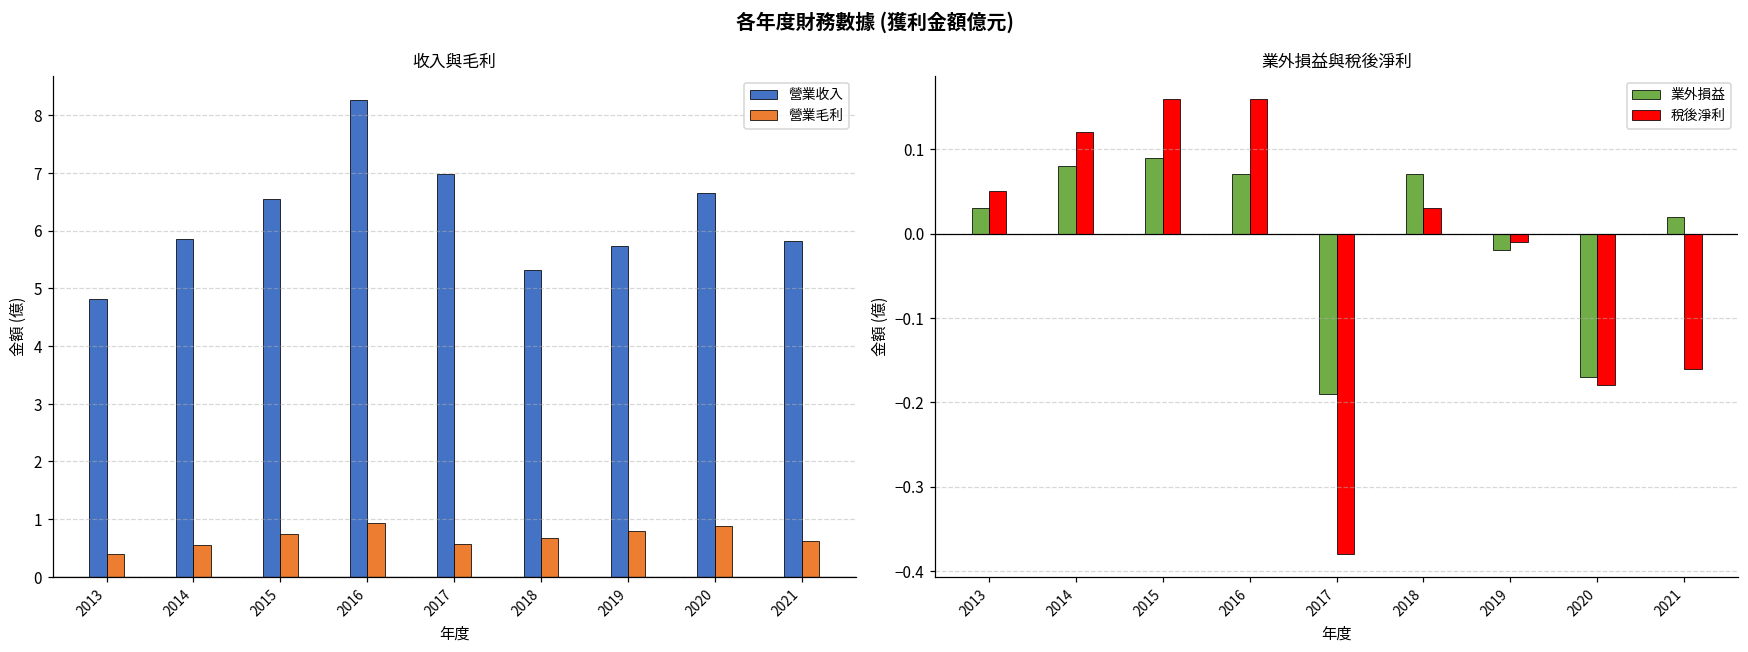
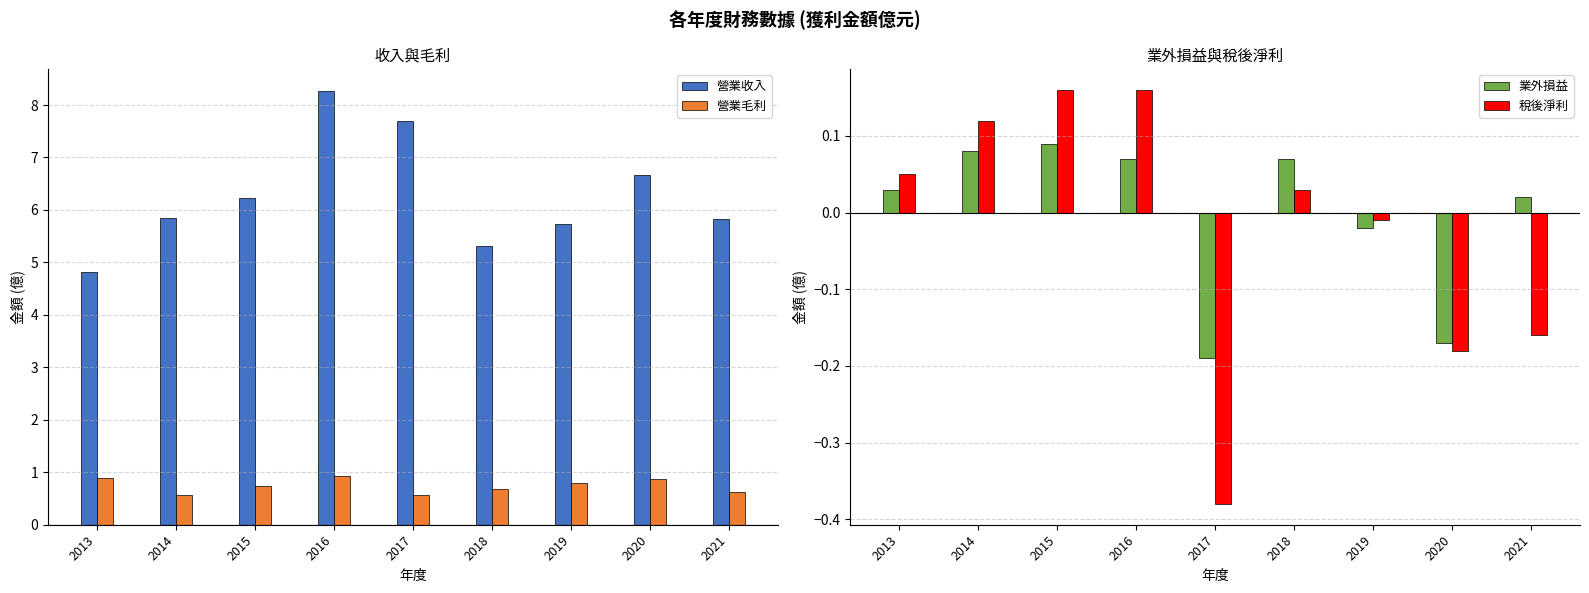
  {
    "收入與毛利": {
      "營業收入": {
        "2013": 4.8,
        "2014": 5.9,
-       "2015": 6.5,
+       "2015": 6.2,
        "2016": 8.3,
-       "2017": 7.0,
+       "2017": 7.7,
        "2018": 5.3,
        "2019": 5.7,
        "2020": 6.7,
        "2021": 5.8
      },
      "營業毛利": {
-       "2013": 0.4,
+       "2013": 0.9,
        "2014": 0.6,
        "2015": 0.7,
        "2016": 0.9,
        "2017": 0.6,
        "2018": 0.7,
        "2019": 0.8,
        "2020": 0.9,
        "2021": 0.6
      }
    },
    "業外損益與稅後淨利": {
      "業外損益": {
        "2013": 0.03,
        "2014": 0.08,
        "2015": 0.09,
        "2016": 0.07,
        "2017": -0.19,
        "2018": 0.07,
        "2019": -0.02,
        "2020": -0.17,
        "2021": 0.02
      },
      "稅後淨利": {
        "2013": 0.05,
        "2014": 0.12,
        "2015": 0.16,
        "2016": 0.16,
        "2017": -0.38,
        "2018": 0.03,
        "2019": -0.01,
        "2020": -0.18,
        "2021": -0.16
      }
    }
  }
